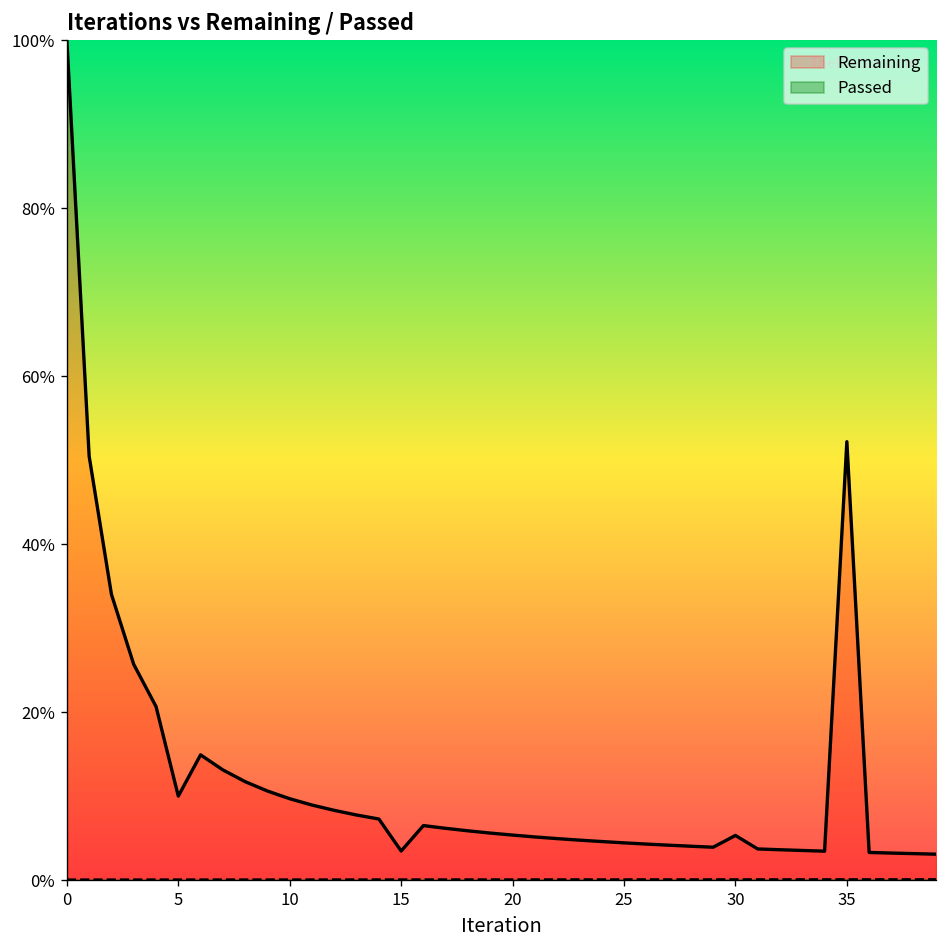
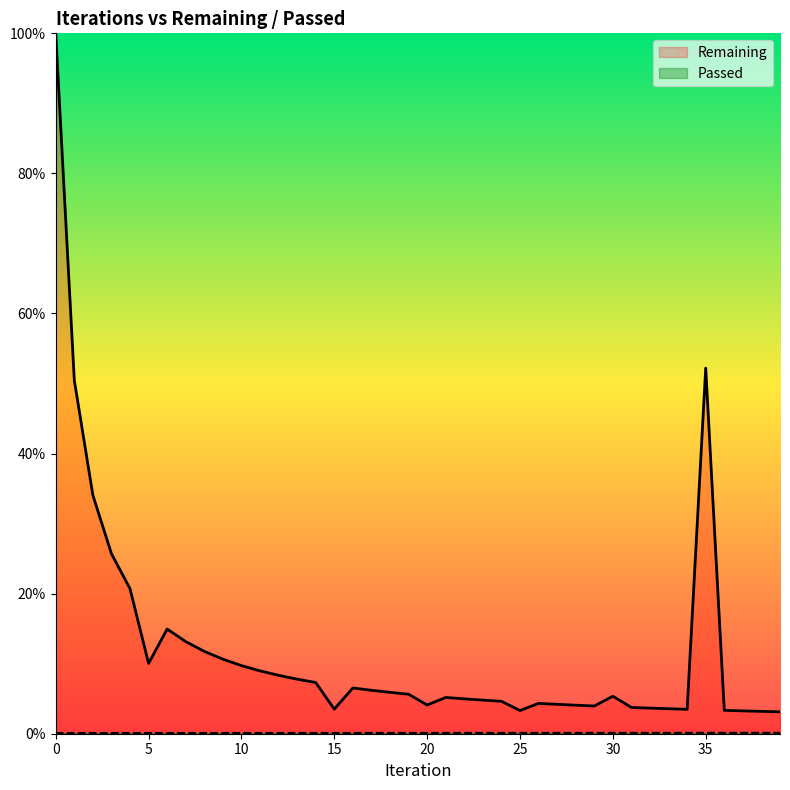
  {
    "Remaining": {
      "0": "100%",
      "5": "10%",
      "10": "10%",
      "15": "4%",
-     "20": "5%",
-     "25": "4%",
+     "20": "4%",
+     "25": "3%",
      "30": "5%",
      "35": "52%"
    },
    "Passed": {
      "0": "0%",
      "5": "0%",
      "10": "0%",
      "15": "0%",
      "20": "0%",
      "25": "0%",
      "30": "0%",
      "35": "0%"
    }
  }
